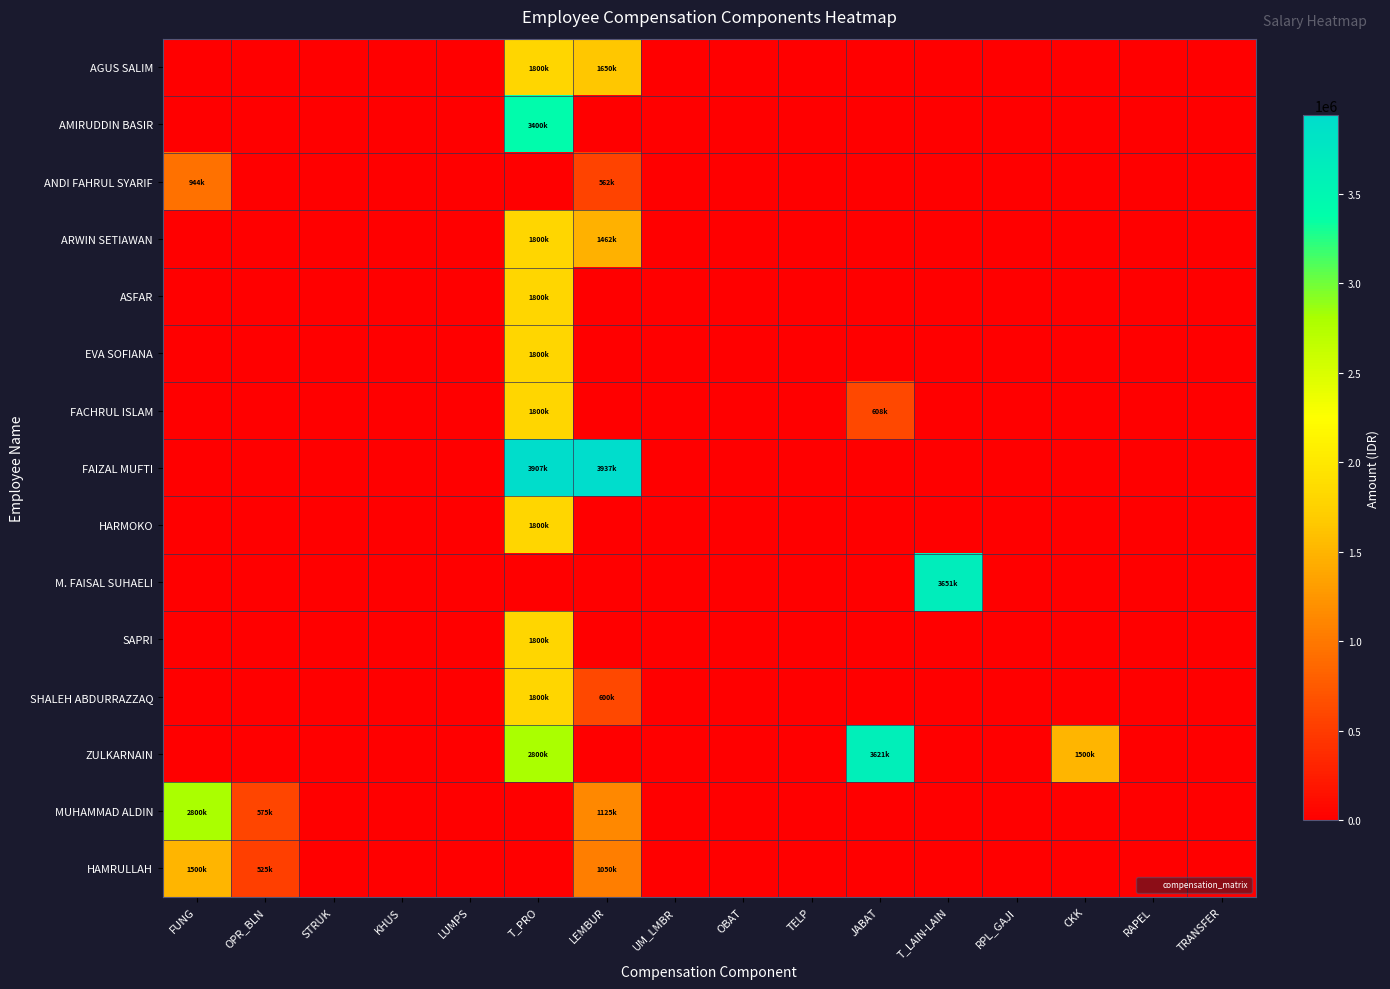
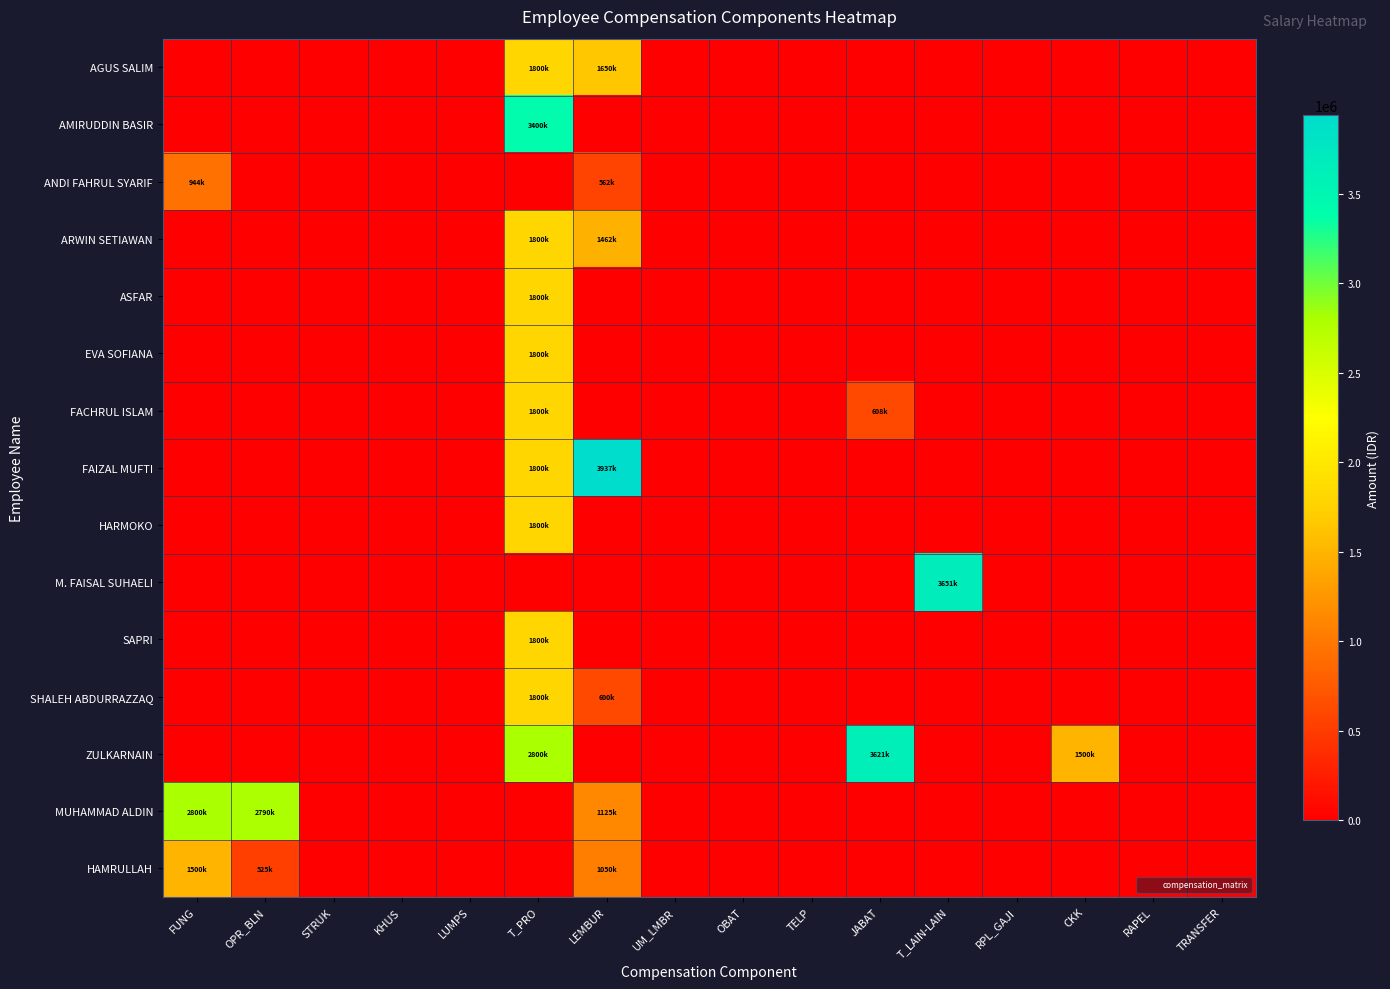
  {
    "AGUS SALIM": {
      "T_PRO": "1800k",
      "LEMBUR": "1650k"
    },
    "AMIRUDDIN BASIR": {
      "T_PRO": "3400k"
    },
    "ANDI FAHRUL SYARIF": {
      "FUNG": "944k",
      "LEMBUR": "562k"
    },
    "ARWIN SETIAWAN": {
      "T_PRO": "1800k",
      "LEMBUR": "1462k"
    },
    "ASFAR": {
      "T_PRO": "1800k"
    },
    "EVA SOFIANA": {
      "T_PRO": "1800k"
    },
    "FACHRUL ISLAM": {
      "T_PRO": "1800k",
      "JABAT": "608k"
    },
    "FAIZAL MUFTI": {
-     "T_PRO": "3907k",
+     "T_PRO": "1800k",
      "LEMBUR": "3937k"
    },
    "HARMOKO": {
      "T_PRO": "1800k"
    },
    "M. FAISAL SUHAELI": {
      "T_LAIN-LAIN": "3651k"
    },
    "SAPRI": {
      "T_PRO": "1800k"
    },
    "SHALEH ABDURRAZZAQ": {
      "T_PRO": "1800k",
      "LEMBUR": "600k"
    },
    "ZULKARNAIN": {
      "T_PRO": "2800k",
      "JABAT": "3621k",
      "CKK": "1500k"
    },
    "MUHAMMAD ALDIN": {
      "FUNG": "2800k",
-     "OPR_BLN": "575k",
+     "OPR_BLN": "2790k",
      "LEMBUR": "1125k"
    },
    "HAMRULLAH": {
      "FUNG": "1500k",
      "OPR_BLN": "525k",
      "LEMBUR": "1050k"
    }
  }
